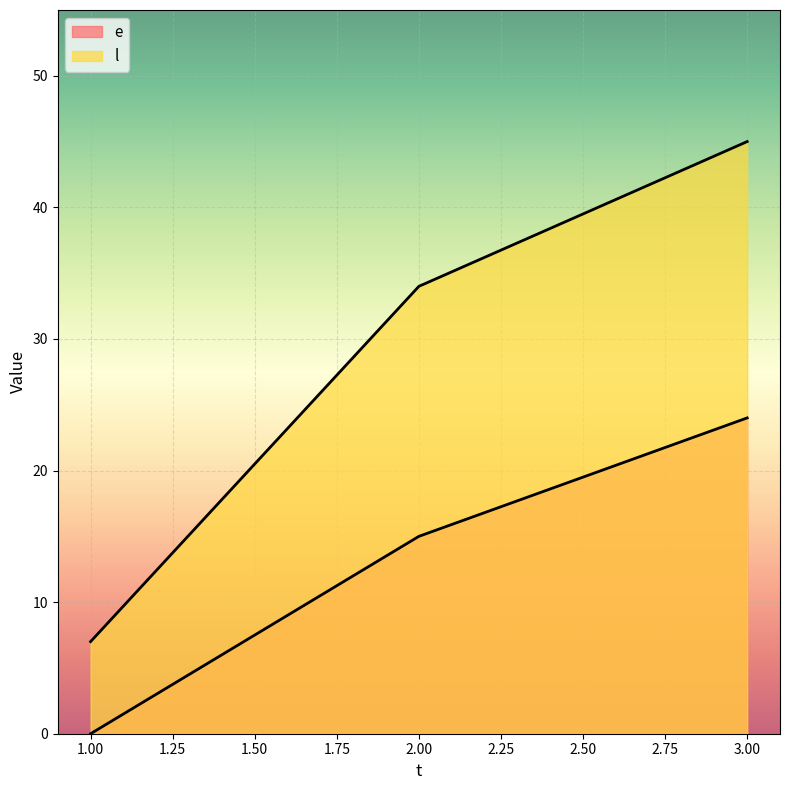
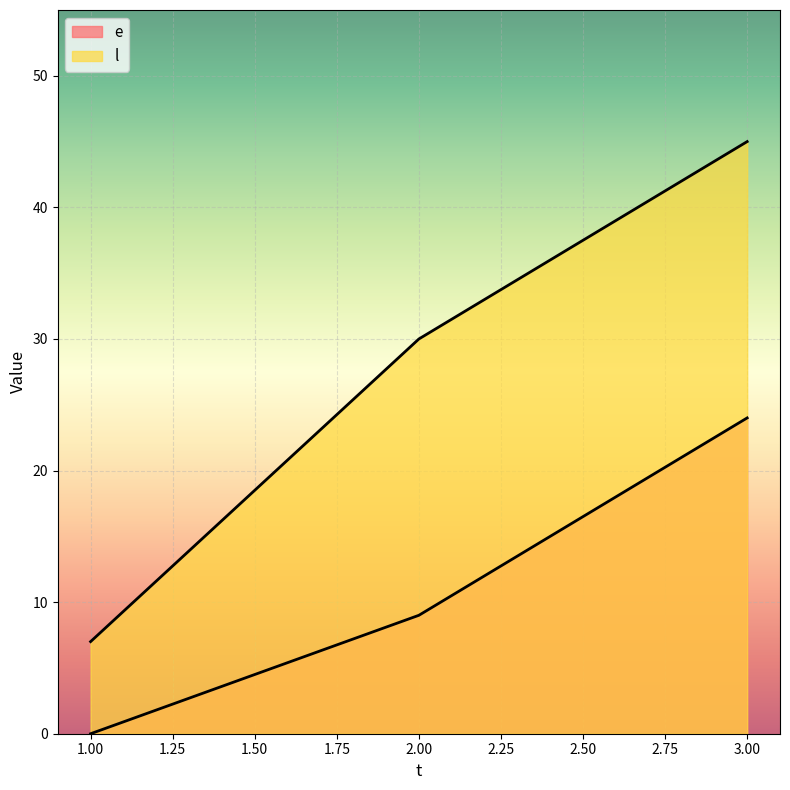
  {
    "e": {
      "1.00": 0,
-     "2.00": 15,
+     "2.00": 9,
      "3.00": 24
    },
    "l": {
      "1.00": 7,
-     "2.00": 34,
+     "2.00": 30,
      "3.00": 45
    }
  }
